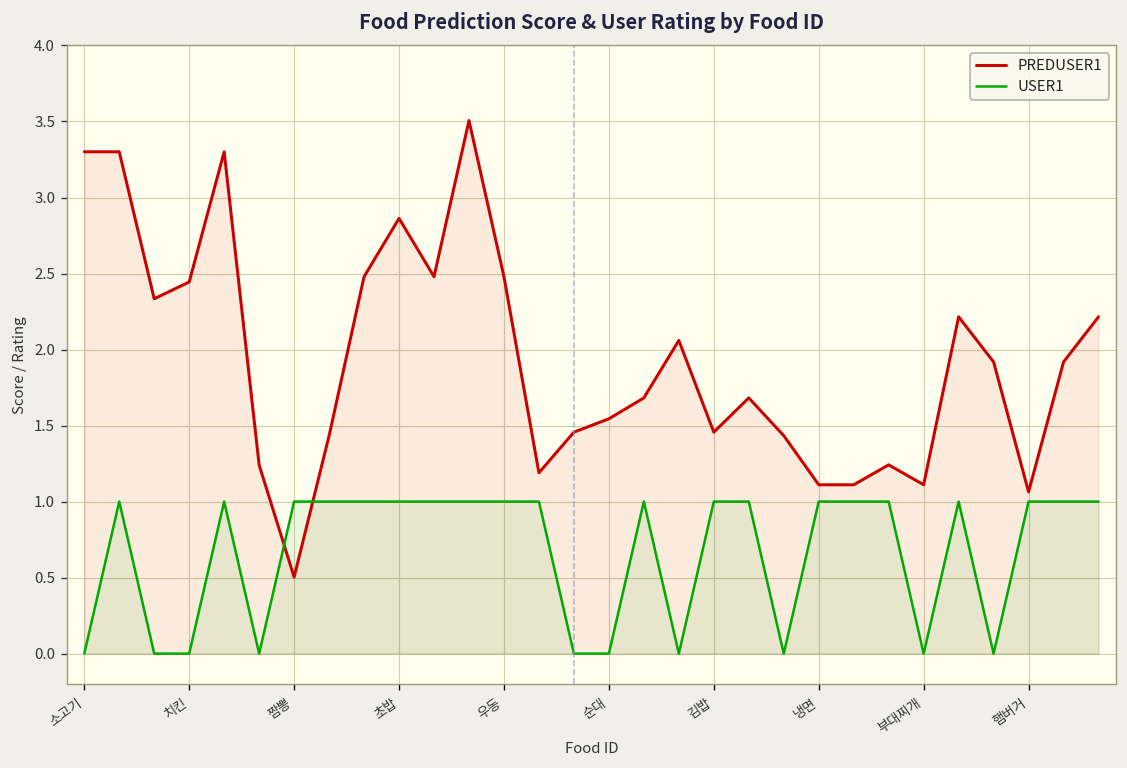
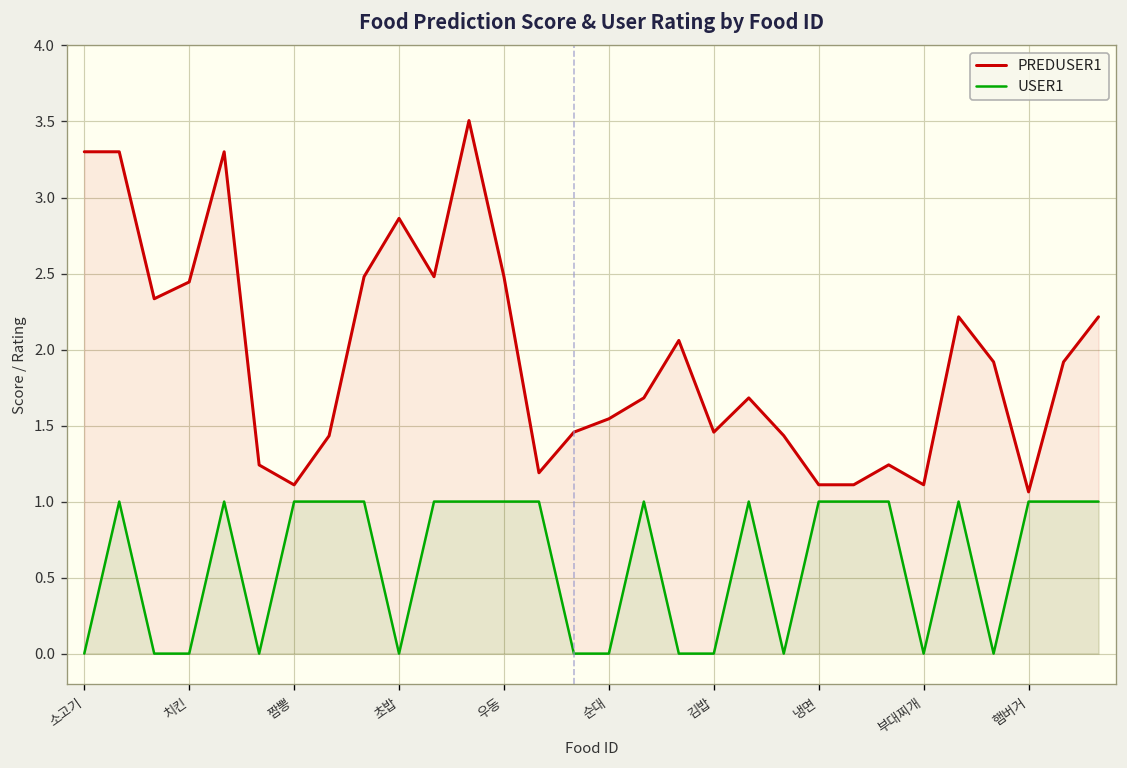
  {
    "PREDUSER1": {
      "소고기": 3.30,
      "치킨": 2.44,
-     "짬뽕": 0.50,
+     "짬뽕": 1.11,
      "초밥": 2.86,
      "우동": 2.48,
      "순대": 1.54,
      "김밥": 1.46,
      "냉면": 1.11,
      "부대찌개": 1.11,
      "햄버거": 1.06
    },
    "USER1": {
      "소고기": 0,
      "치킨": 0,
      "짬뽕": 1,
-     "초밥": 1,
+     "초밥": 0,
      "우동": 1,
      "순대": 0,
-     "김밥": 1,
+     "김밥": 0,
      "냉면": 1,
      "부대찌개": 0,
      "햄버거": 1
    }
  }
